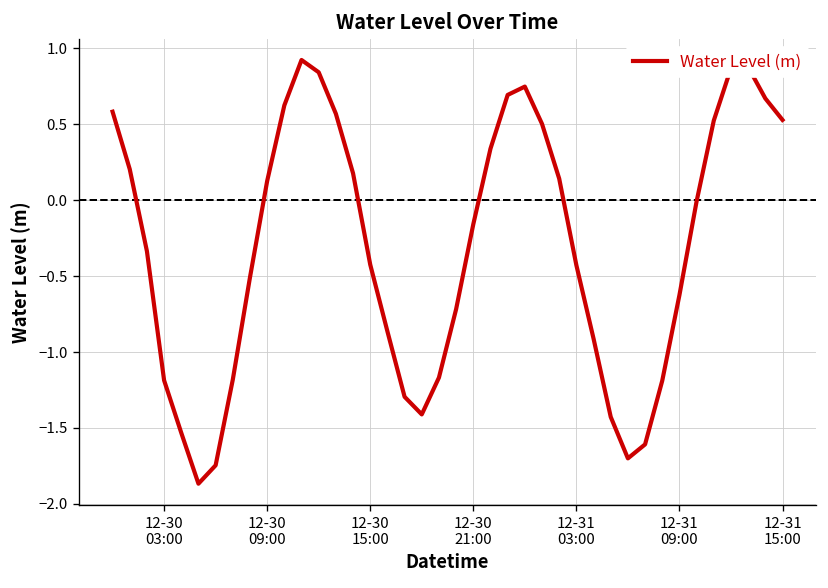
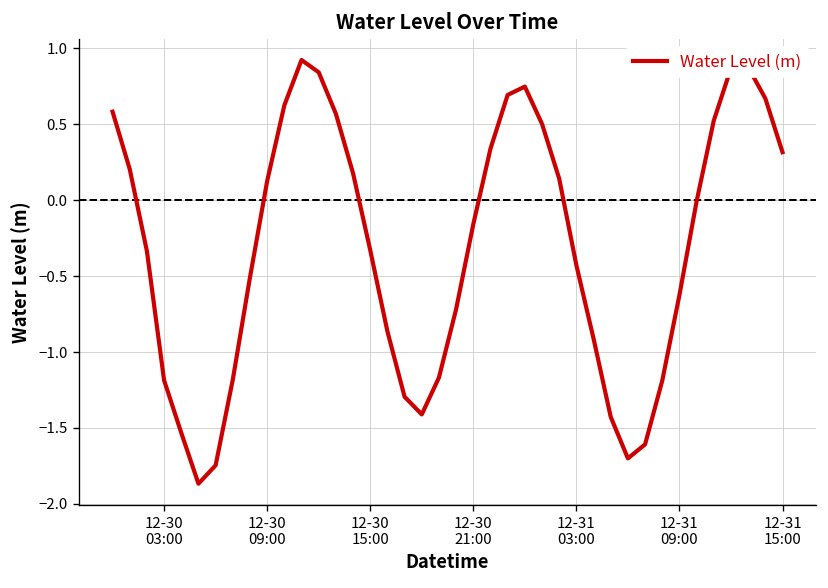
  {
    "12-30 03:00": -1.19,
    "12-30 09:00": 0.13,
-   "12-30 15:00": -0.42,
+   "12-30 15:00": -0.33,
    "12-30 21:00": -0.16,
    "12-31 03:00": -0.43,
    "12-31 09:00": -0.62,
-   "12-31 15:00": 0.53
+   "12-31 15:00": 0.32
  }
